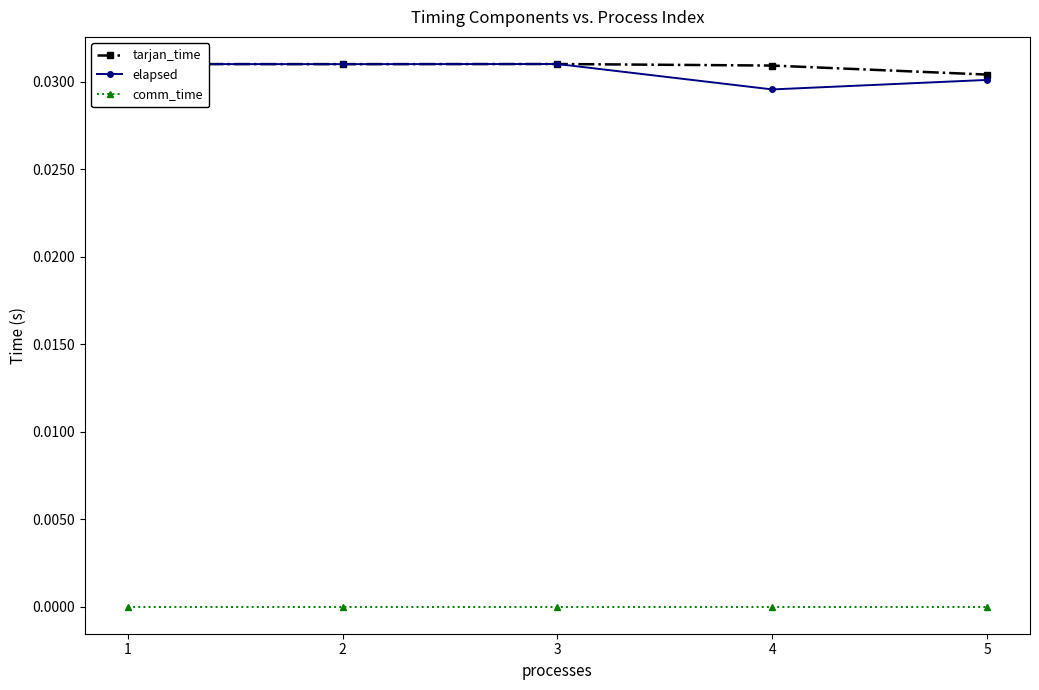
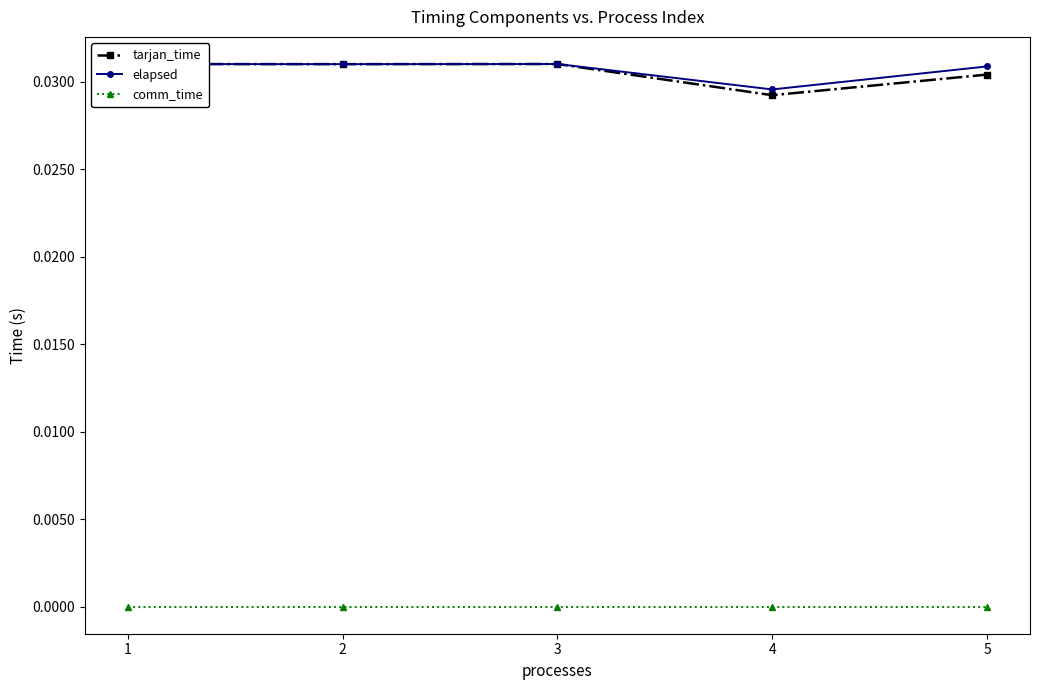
  {
    "tarjan_time": {
-     "4": 0.0309,
+     "4": 0.0292,
      "5": 0.0304
    },
    "elapsed": {
      "4": 0.0296,
-     "5": 0.0301
+     "5": 0.0309
    },
    "comm_time": {
      "1": 0.0000,
      "2": 0.0000,
      "3": 0.0000,
      "4": 0.0000,
      "5": 0.0000
    }
  }
